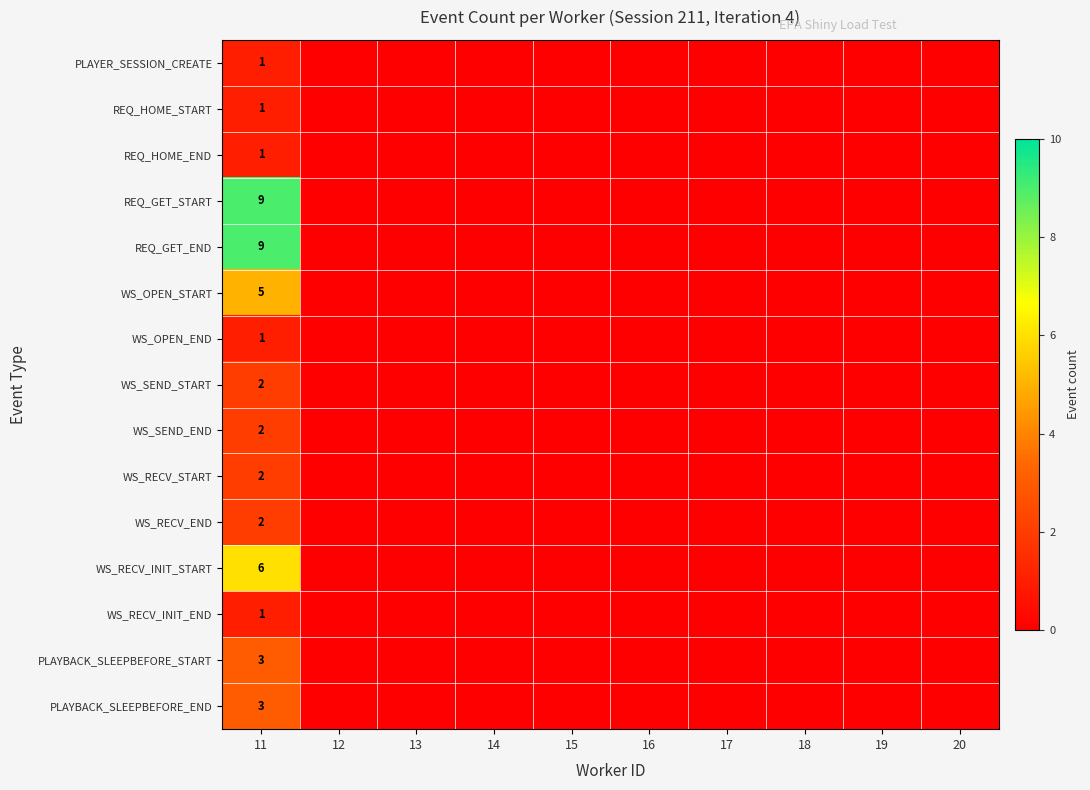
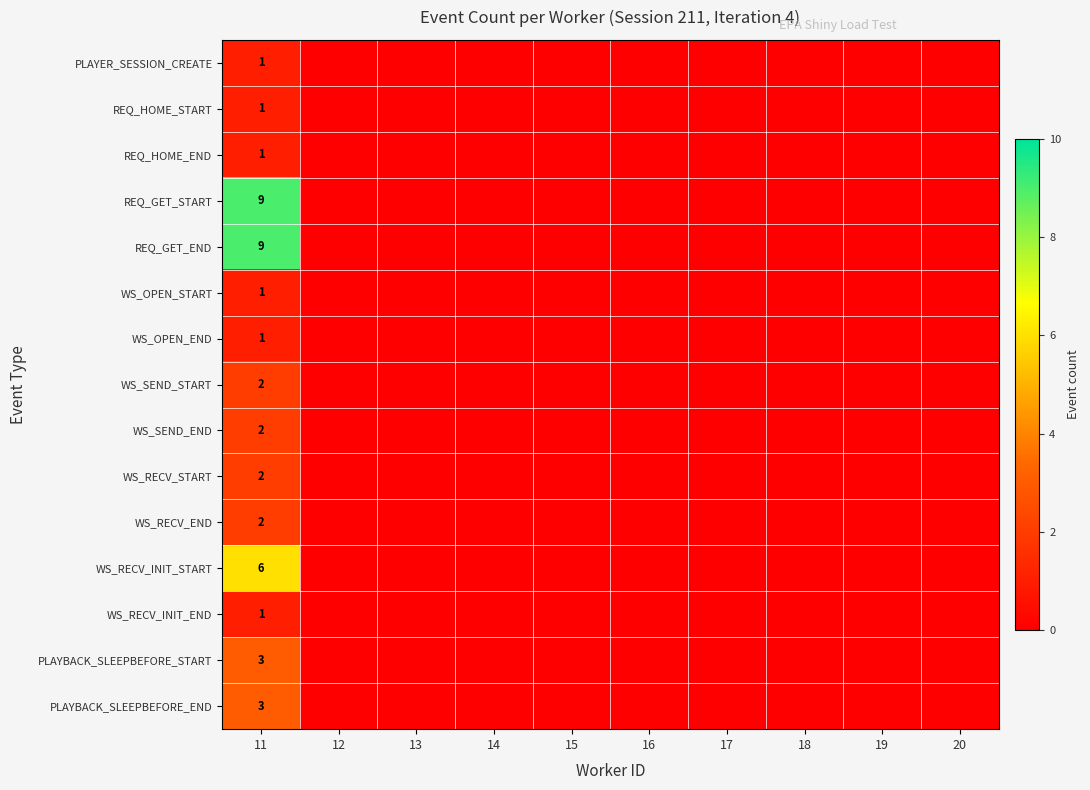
  {
    "PLAYER_SESSION_CREATE": {
      "11": 1
    },
    "REQ_HOME_START": {
      "11": 1
    },
    "REQ_HOME_END": {
      "11": 1
    },
    "REQ_GET_START": {
      "11": 9
    },
    "REQ_GET_END": {
      "11": 9
    },
    "WS_OPEN_START": {
-     "11": 5
+     "11": 1
    },
    "WS_OPEN_END": {
      "11": 1
    },
    "WS_SEND_START": {
      "11": 2
    },
    "WS_SEND_END": {
      "11": 2
    },
    "WS_RECV_START": {
      "11": 2
    },
    "WS_RECV_END": {
      "11": 2
    },
    "WS_RECV_INIT_START": {
      "11": 6
    },
    "WS_RECV_INIT_END": {
      "11": 1
    },
    "PLAYBACK_SLEEPBEFORE_START": {
      "11": 3
    },
    "PLAYBACK_SLEEPBEFORE_END": {
      "11": 3
    }
  }
